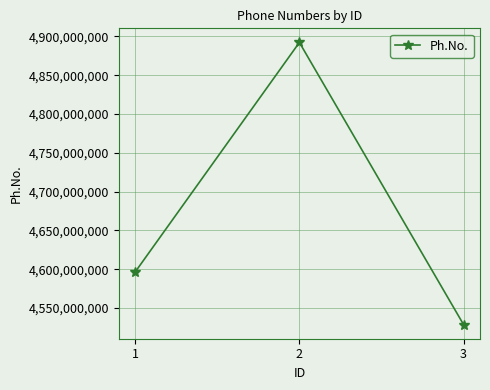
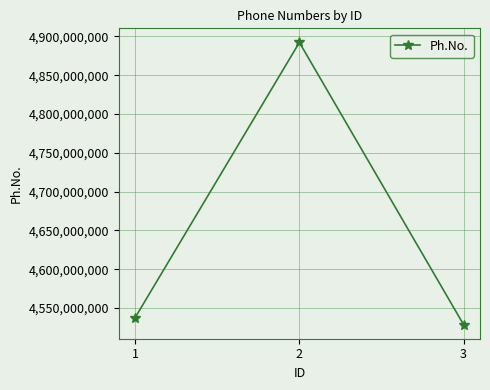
  {
-   "1": "4,600,000,000",
+   "1": "4,540,000,000",
    "2": "4,890,000,000",
    "3": "4,530,000,000"
  }
